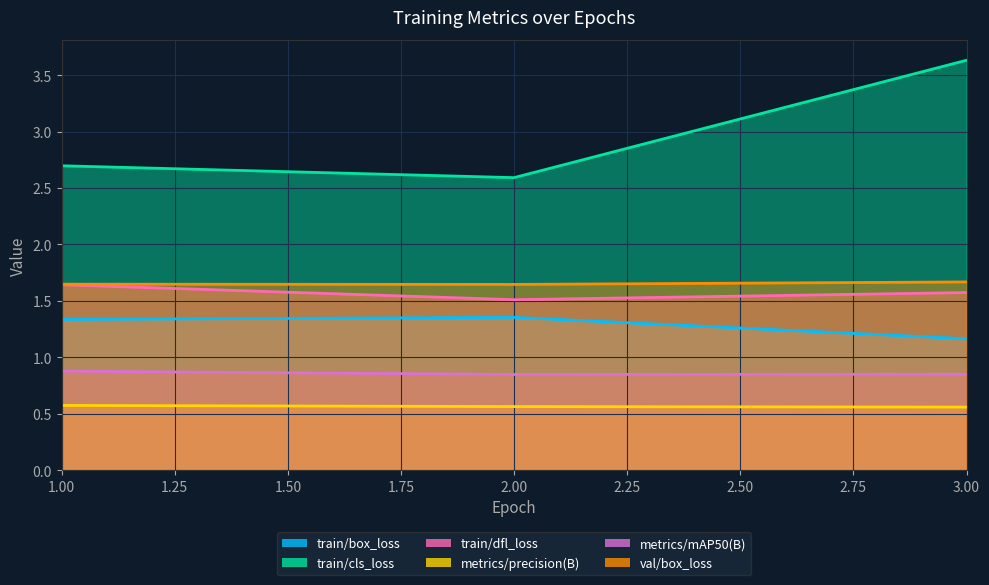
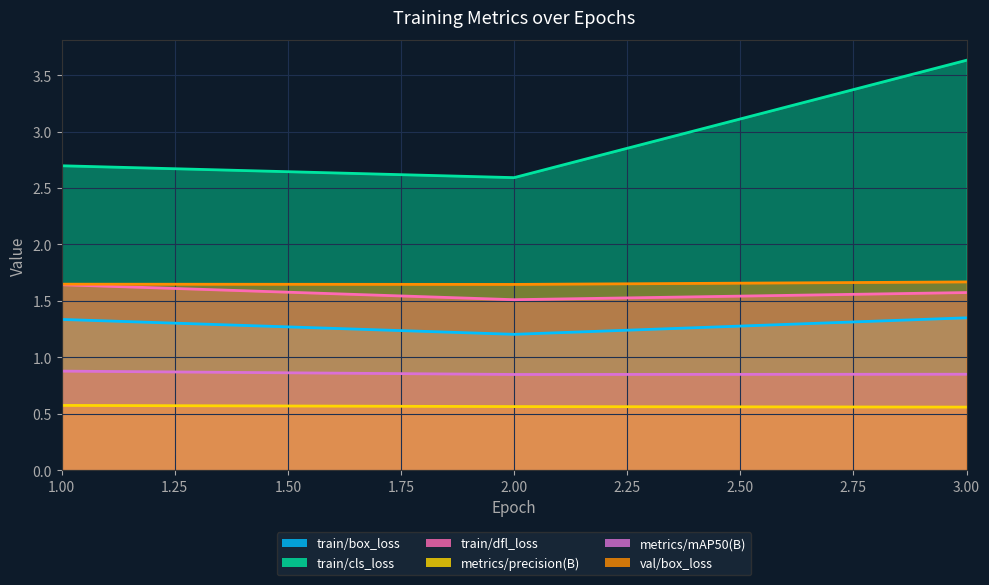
  {
    "train/box_loss": {
      "1.00": 1.34,
-     "2.00": 1.35,
-     "3.00": 1.17
+     "2.00": 1.20,
+     "3.00": 1.35
    },
    "train/cls_loss": {
      "1.00": 2.70,
      "2.00": 2.59,
      "3.00": 3.63
    }
  }
